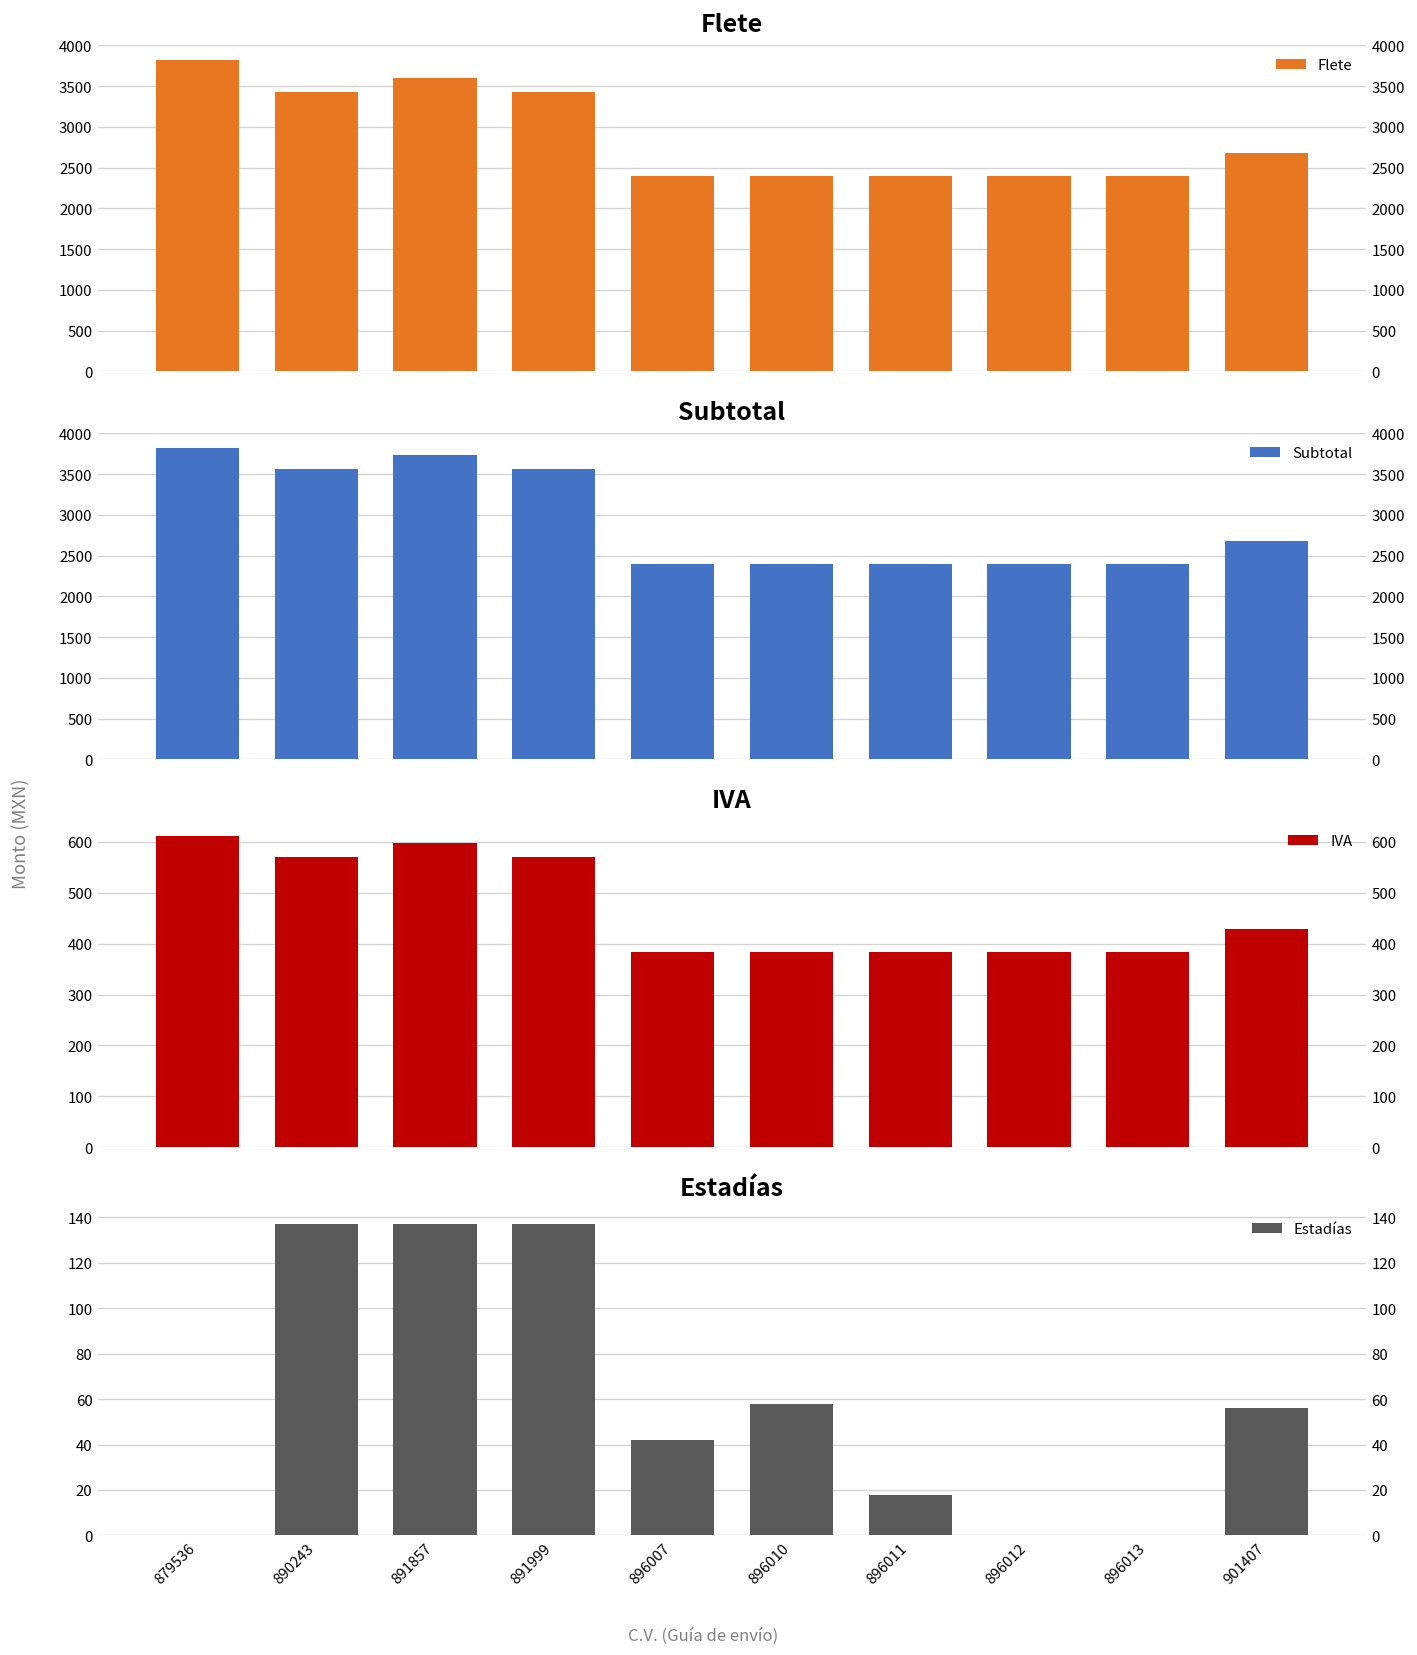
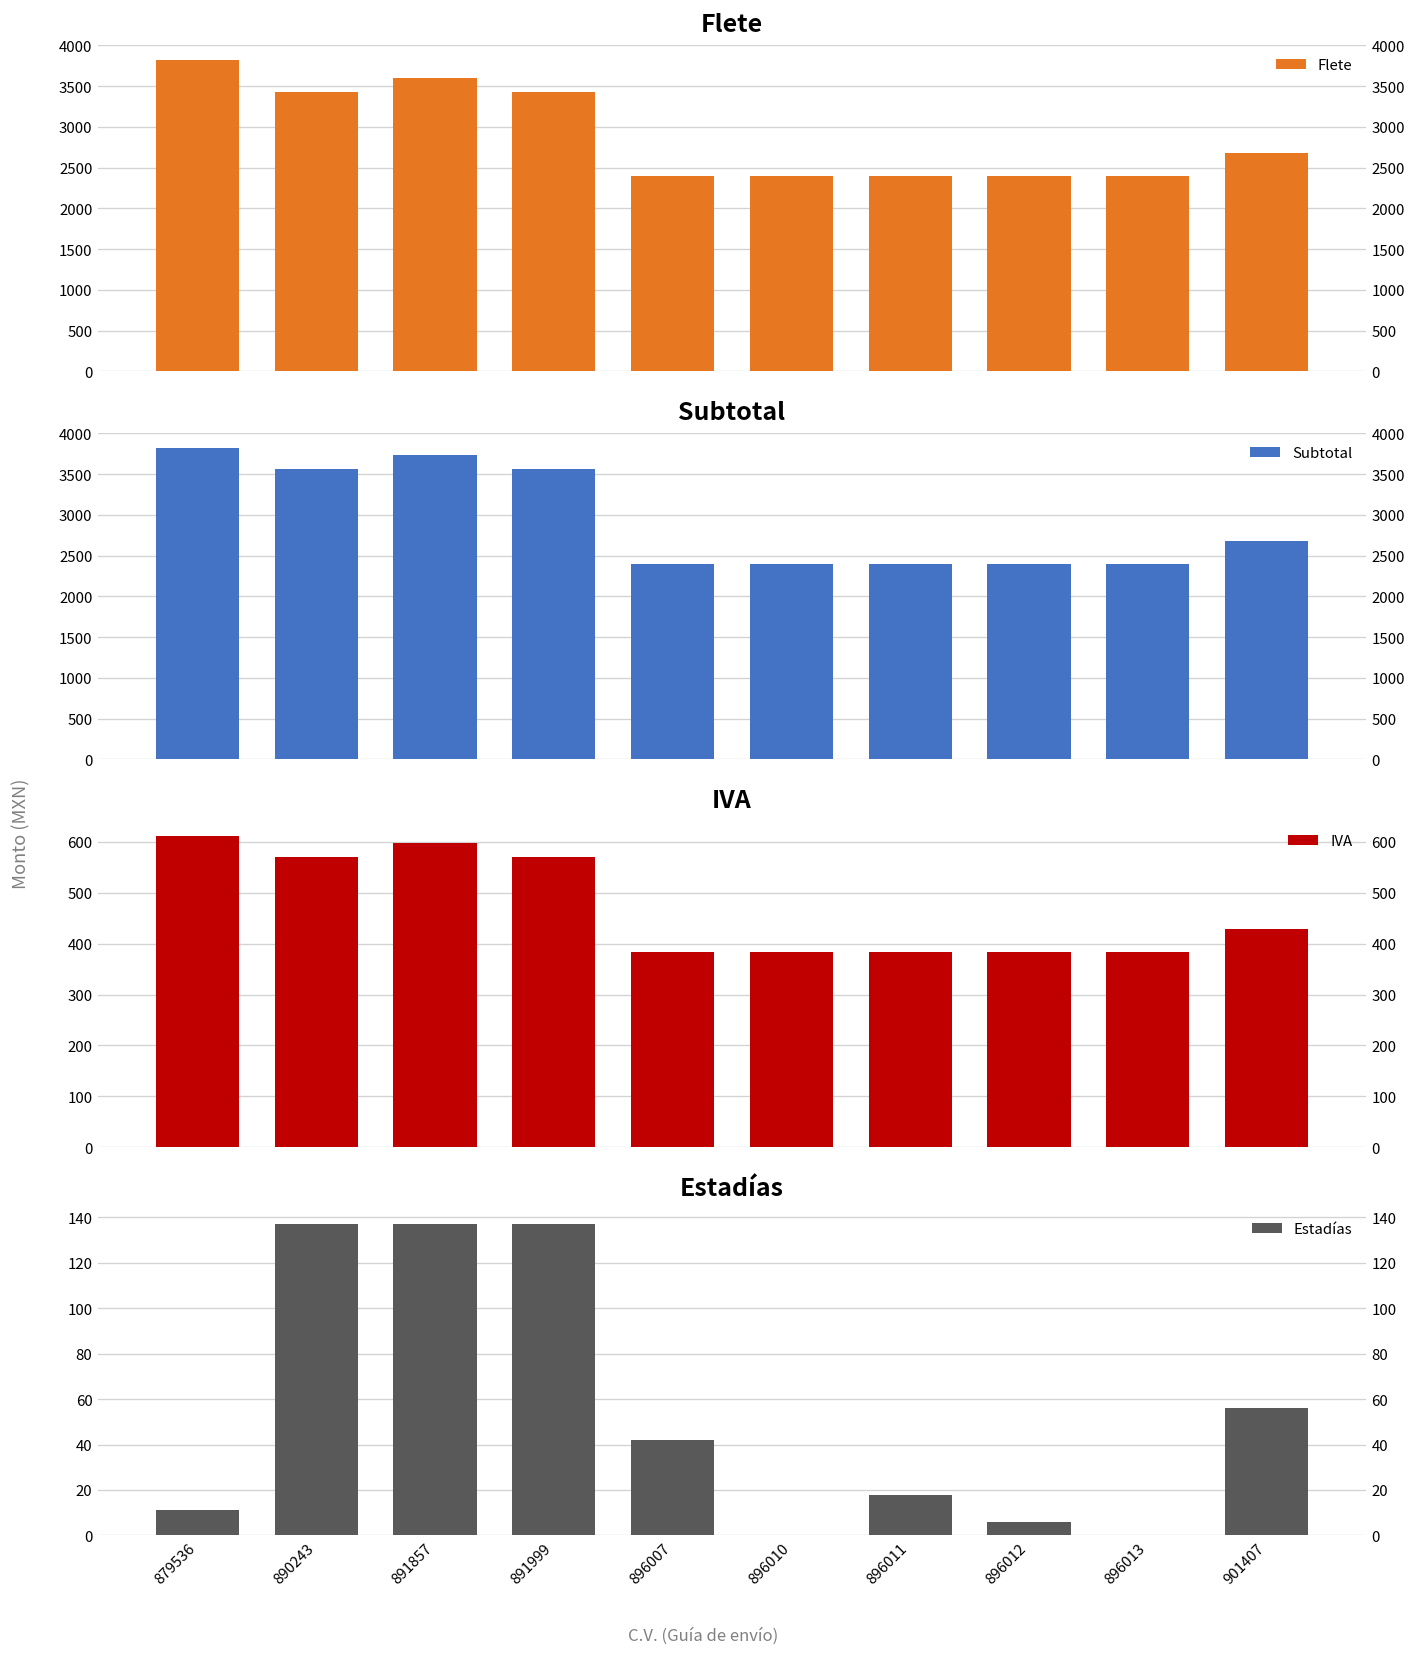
  {
    "Estadías": {
-     "879536": 0,
+     "879536": 11,
      "890243": 137,
      "891857": 137,
      "891999": 137,
      "896007": 42,
-     "896010": 58,
+     "896010": 0,
      "896011": 18,
-     "896012": 0,
+     "896012": 6,
      "896013": 0,
      "901407": 56
    }
  }
